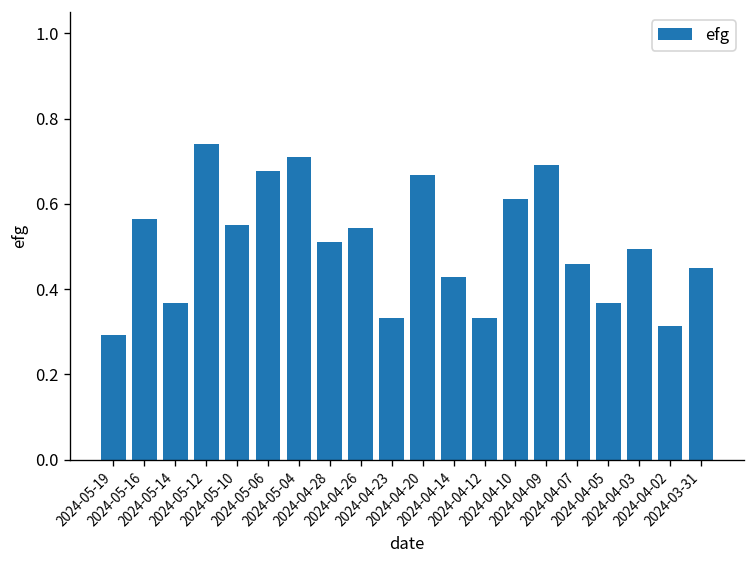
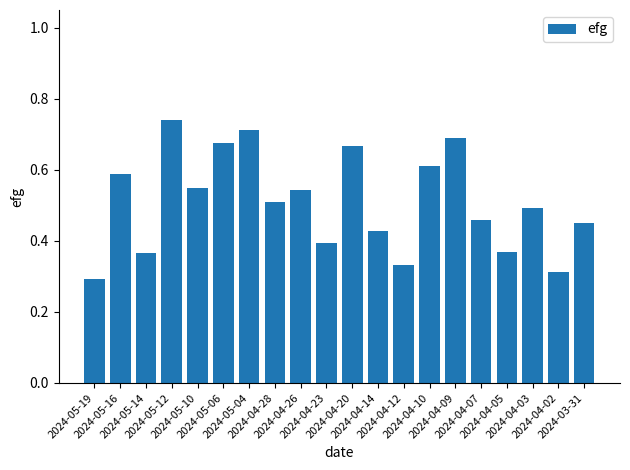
  {
    "2024-05-19": 0.29,
-   "2024-05-16": 0.57,
+   "2024-05-16": 0.59,
    "2024-05-14": 0.37,
    "2024-05-12": 0.74,
    "2024-05-10": 0.55,
    "2024-05-06": 0.68,
    "2024-05-04": 0.71,
    "2024-04-28": 0.51,
    "2024-04-26": 0.54,
-   "2024-04-23": 0.33,
+   "2024-04-23": 0.39,
    "2024-04-20": 0.67,
    "2024-04-14": 0.43,
    "2024-04-12": 0.33,
    "2024-04-10": 0.61,
    "2024-04-09": 0.69,
    "2024-04-07": 0.46,
    "2024-04-05": 0.37,
    "2024-04-03": 0.49,
    "2024-04-02": 0.31,
    "2024-03-31": 0.45
  }
